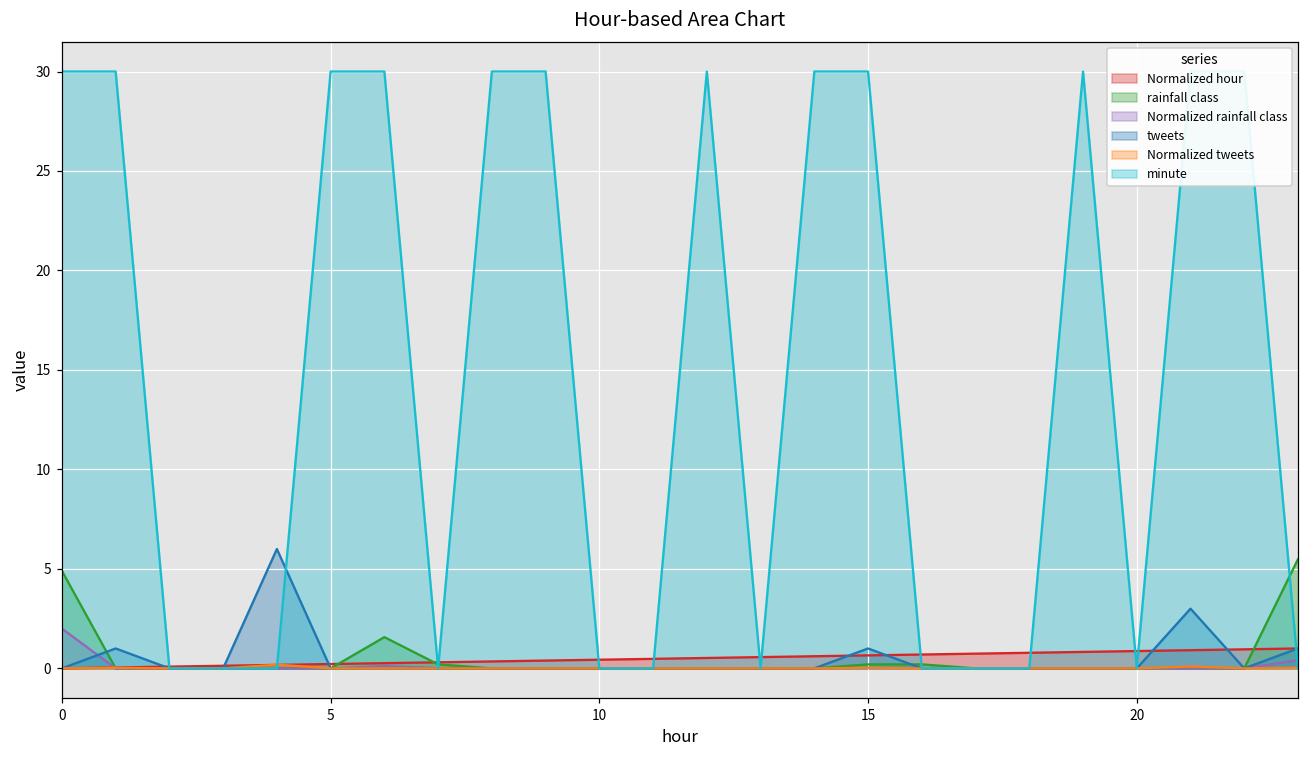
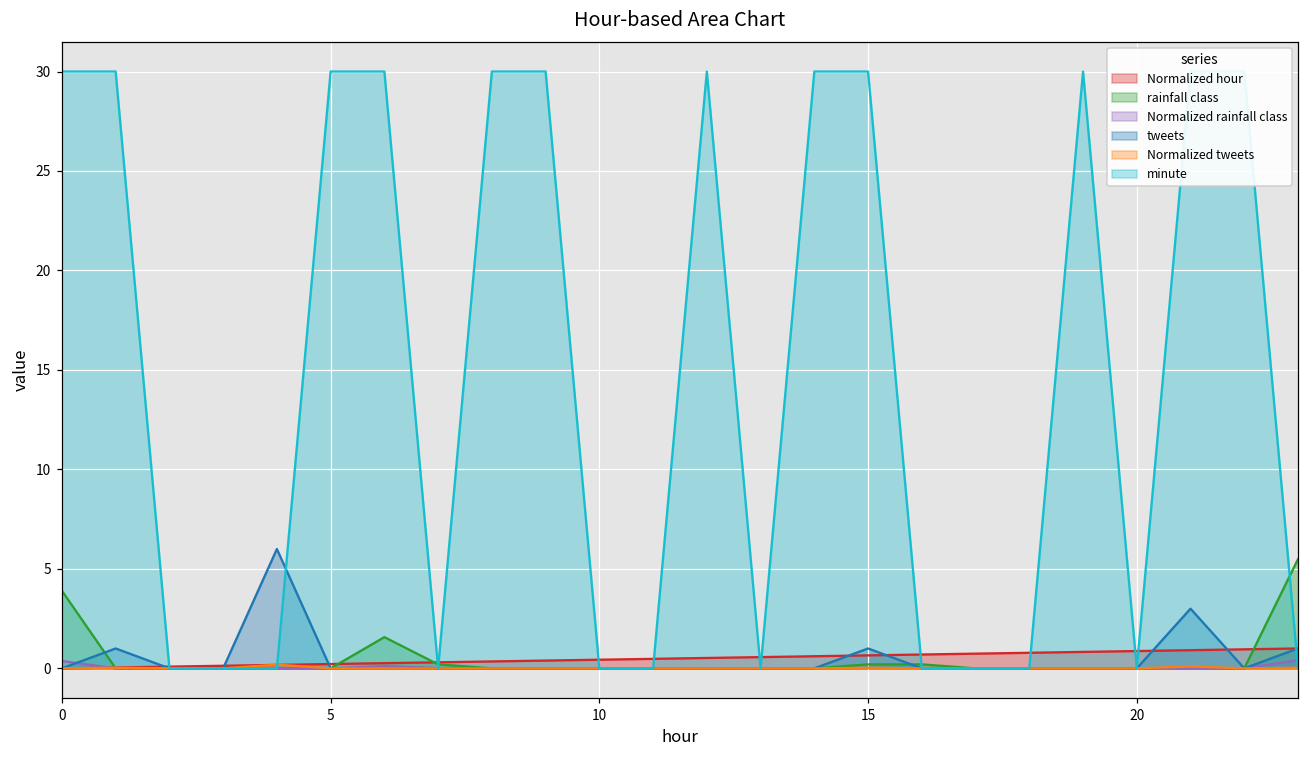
  {
    "rainfall class": {
-     "0": 4.9,
+     "0": 3.9,
      "15": 0.2
    },
    "Normalized rainfall class": {
-     "0": 2.0
+     "0": 0.4
    }
  }
